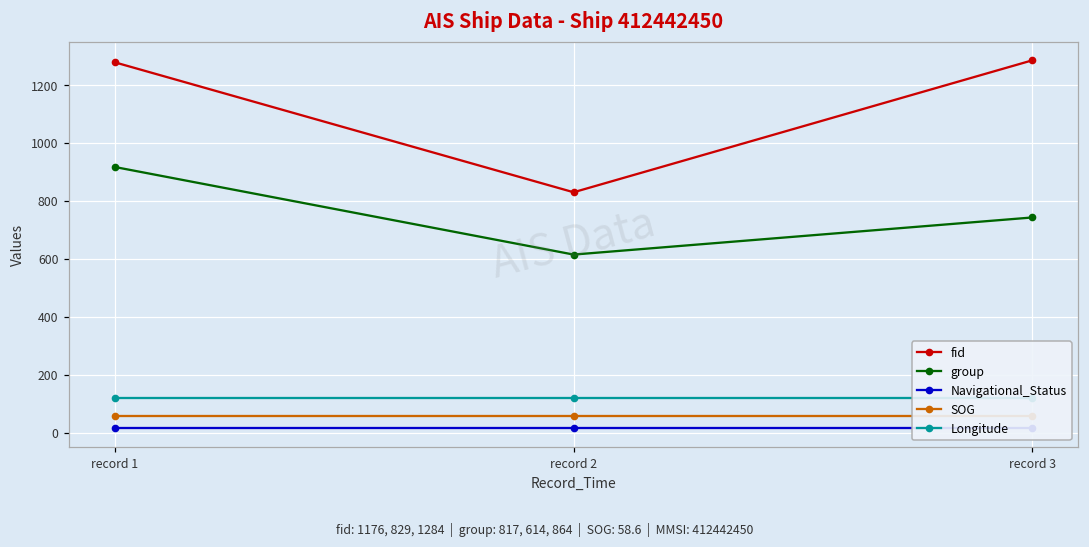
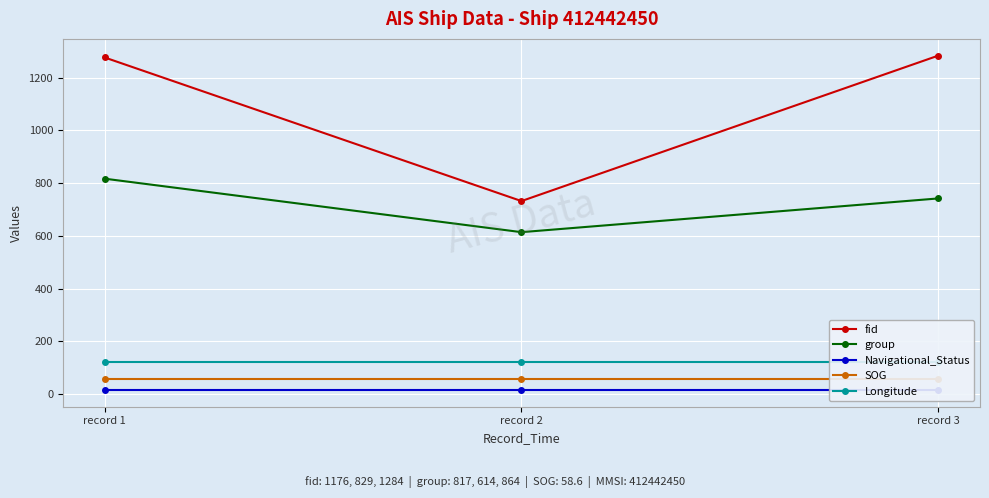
  {
    "fid": {
      "record 1": 1280,
-     "record 2": 830,
+     "record 2": 730,
      "record 3": 1280
    },
    "group": {
-     "record 1": 920,
+     "record 1": 820,
      "record 2": 610,
      "record 3": 740
    },
    "Navigational_Status": {
      "record 1": 20,
      "record 2": 20
    },
    "SOG": {
      "record 1": 60,
      "record 2": 60
    },
    "Longitude": {
      "record 1": 120,
      "record 2": 120
    }
  }
